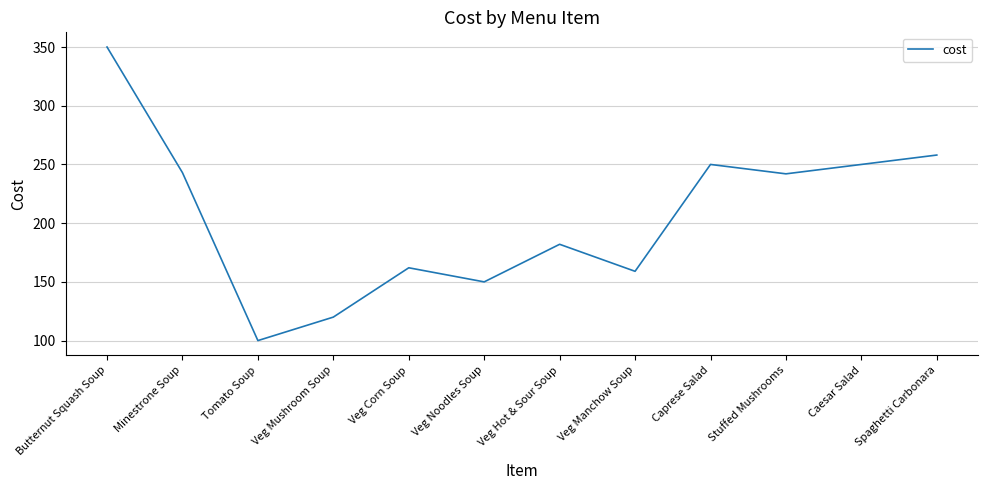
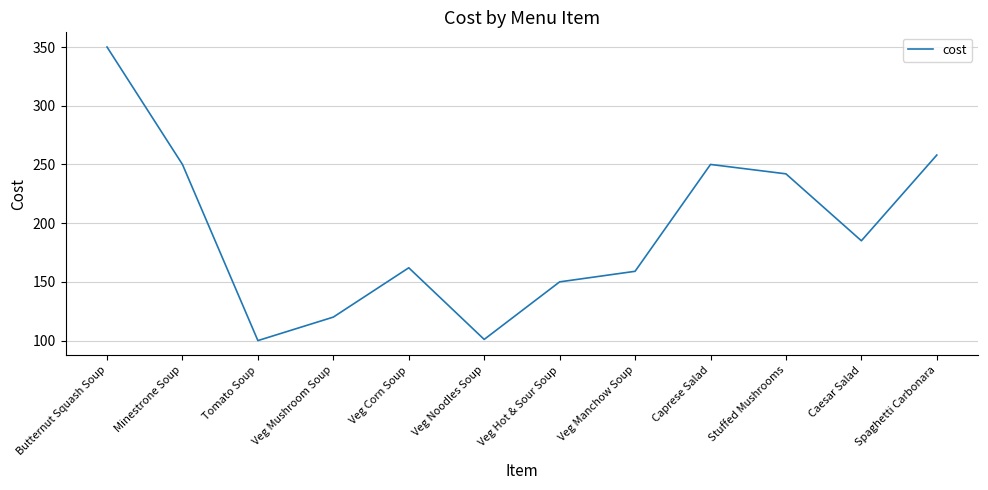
  {
    "Butternut Squash Soup": 350,
-   "Minestrone Soup": 243,
+   "Minestrone Soup": 250,
    "Tomato Soup": 100,
    "Veg Mushroom Soup": 120,
    "Veg Corn Soup": 162,
-   "Veg Noodles Soup": 150,
-   "Veg Hot & Sour Soup": 182,
+   "Veg Noodles Soup": 101,
+   "Veg Hot & Sour Soup": 150,
    "Veg Manchow Soup": 159,
    "Caprese Salad": 250,
    "Stuffed Mushrooms": 242,
-   "Caesar Salad": 250,
+   "Caesar Salad": 185,
    "Spaghetti Carbonara": 258
  }
